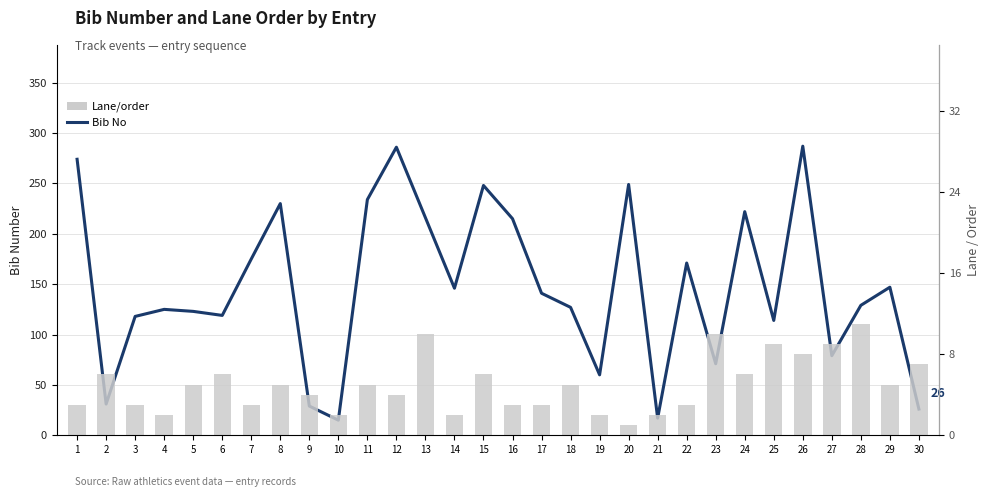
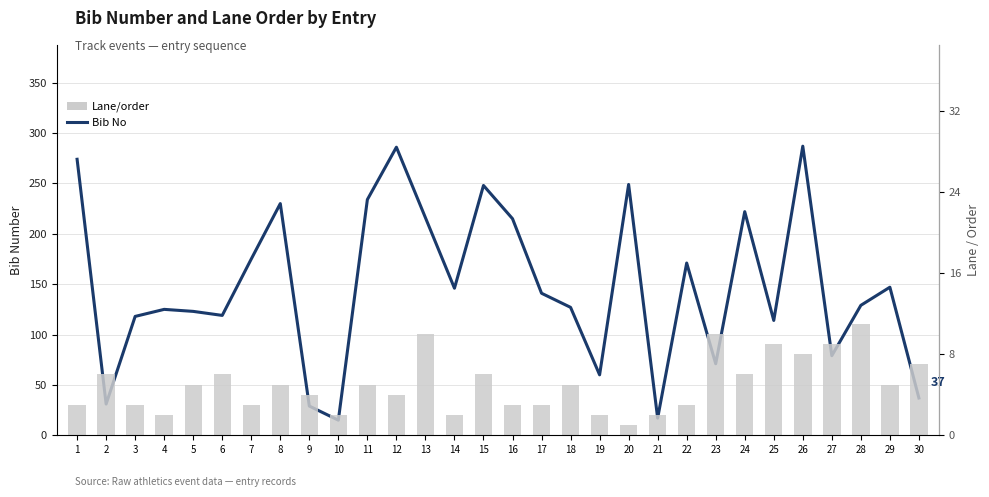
  {
    "Bib No": {
-     "30": 26
+     "30": 37
    }
  }
